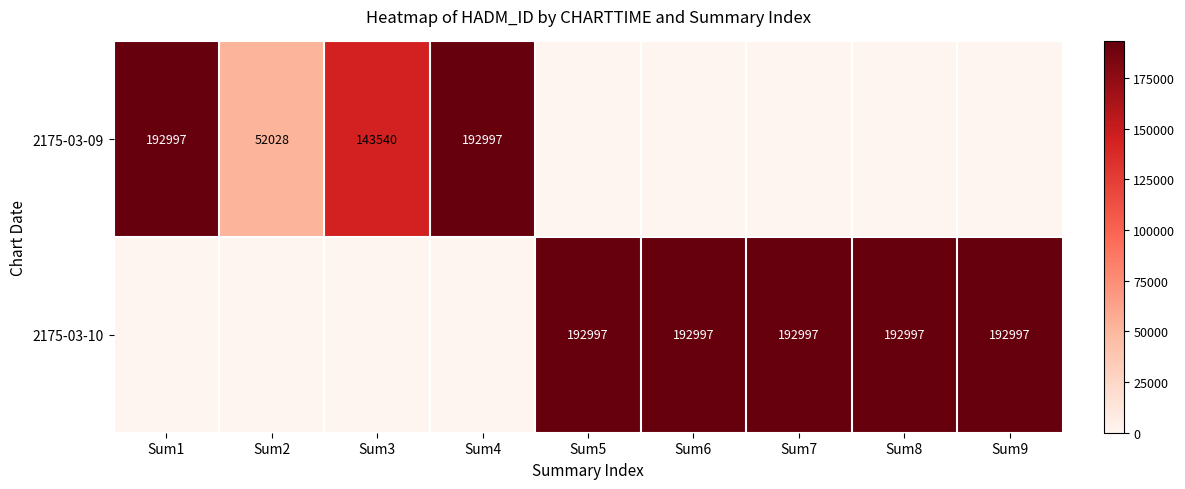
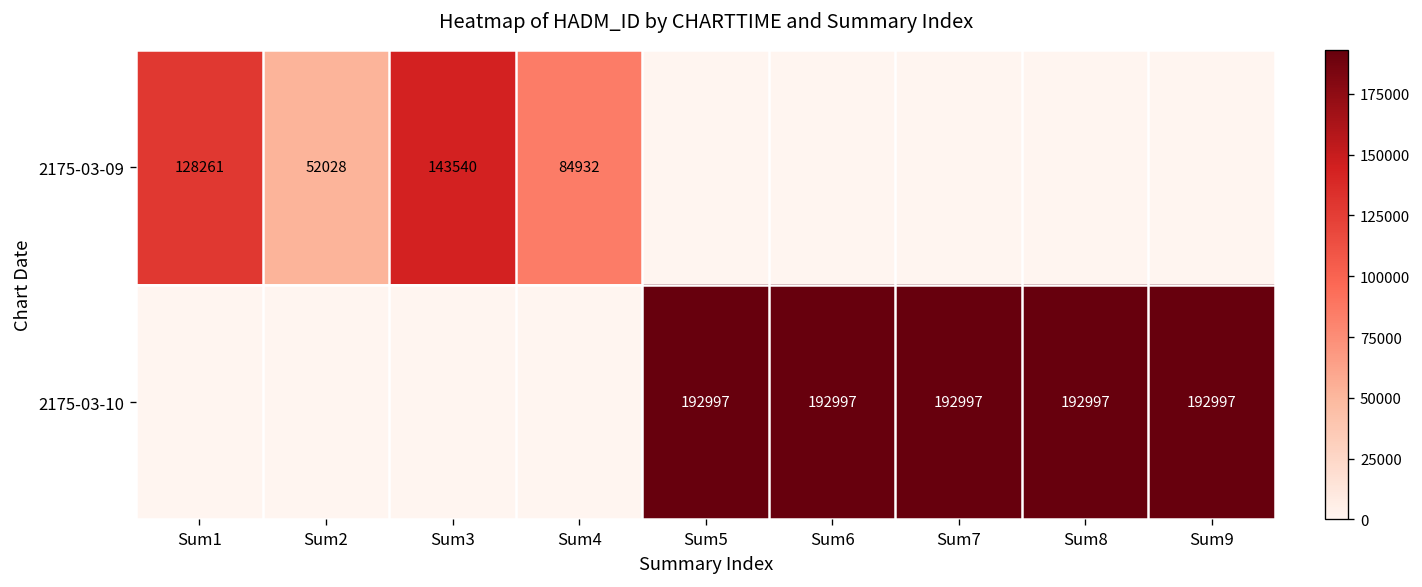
  {
    "2175-03-09": {
-     "Sum1": 192997,
+     "Sum1": 128261,
      "Sum2": 52028,
      "Sum3": 143540,
-     "Sum4": 192997
+     "Sum4": 84932
    },
    "2175-03-10": {
      "Sum5": 192997,
      "Sum6": 192997,
      "Sum7": 192997,
      "Sum8": 192997,
      "Sum9": 192997
    }
  }
